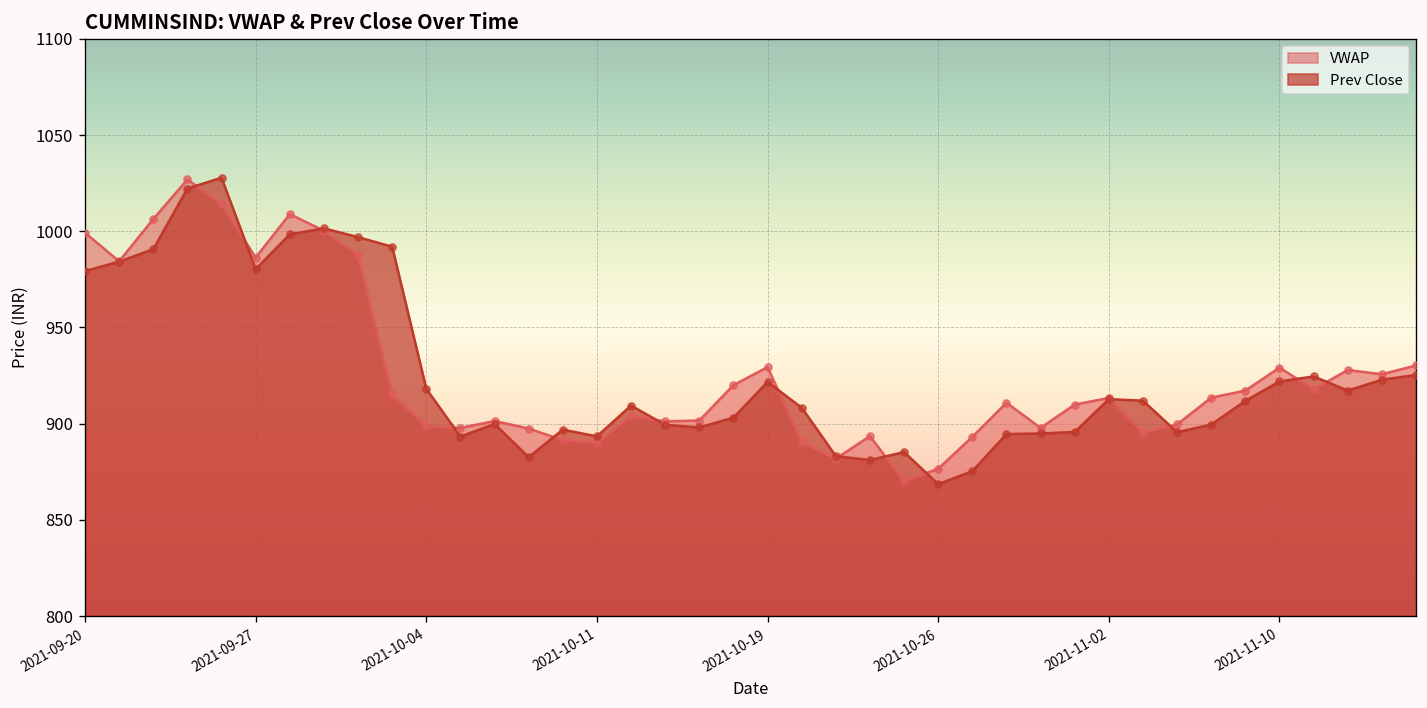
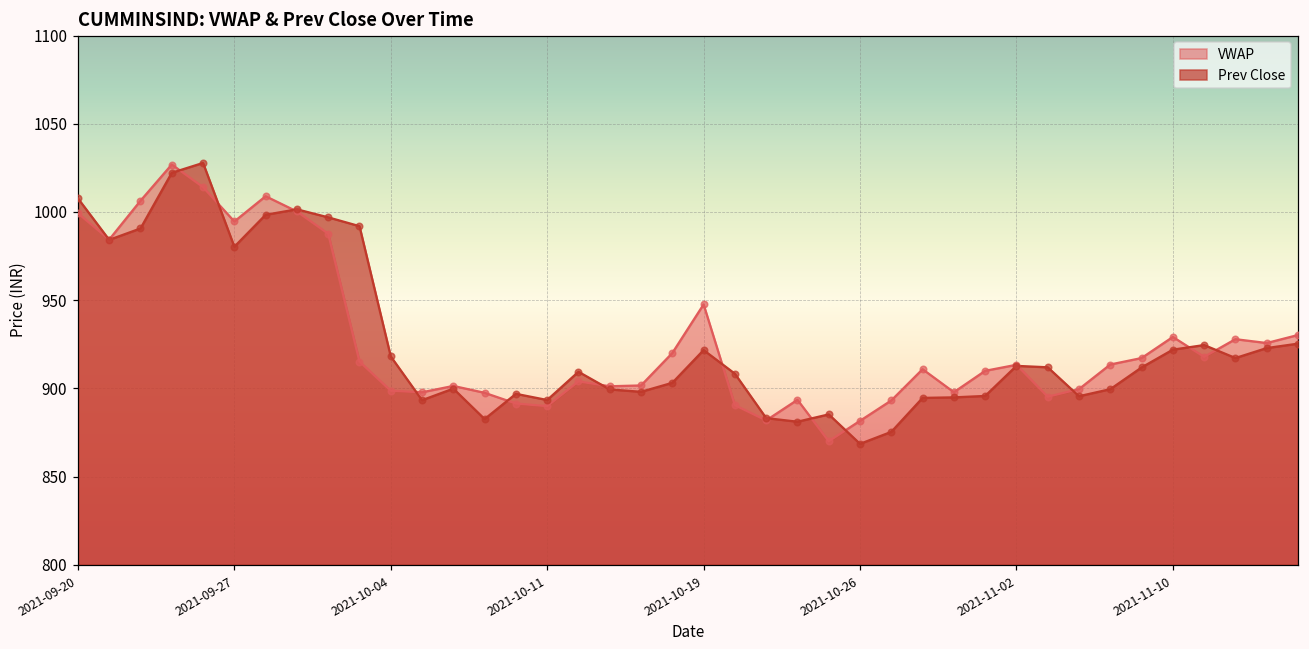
  {
    "VWAP": {
      "2021-09-20": 999,
-     "2021-09-27": 986,
+     "2021-09-27": 995,
      "2021-10-04": 899,
      "2021-10-11": 890,
-     "2021-10-19": 929,
-     "2021-10-26": 877,
+     "2021-10-19": 948,
+     "2021-10-26": 882,
      "2021-11-10": 929
    },
    "Prev Close": {
-     "2021-09-20": 979,
+     "2021-09-20": 1008,
      "2021-09-27": 980,
      "2021-10-04": 918,
      "2021-10-11": 893,
      "2021-10-19": 922,
      "2021-10-26": 869,
      "2021-11-10": 922
    }
  }
